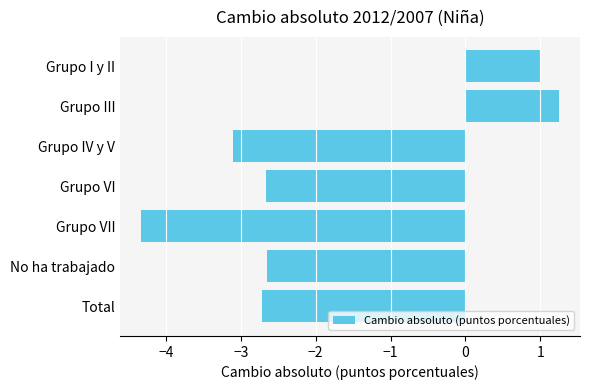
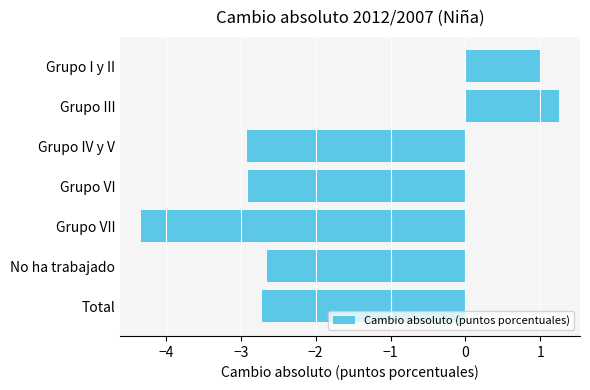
  {
    "Grupo I y II": 1.0,
    "Grupo III": 1.3,
-   "Grupo IV y V": -3.1,
-   "Grupo VI": -2.7,
+   "Grupo IV y V": -2.9,
+   "Grupo VI": -2.9,
    "Grupo VII": -4.3,
    "No ha trabajado": -2.7,
    "Total": -2.7
  }
